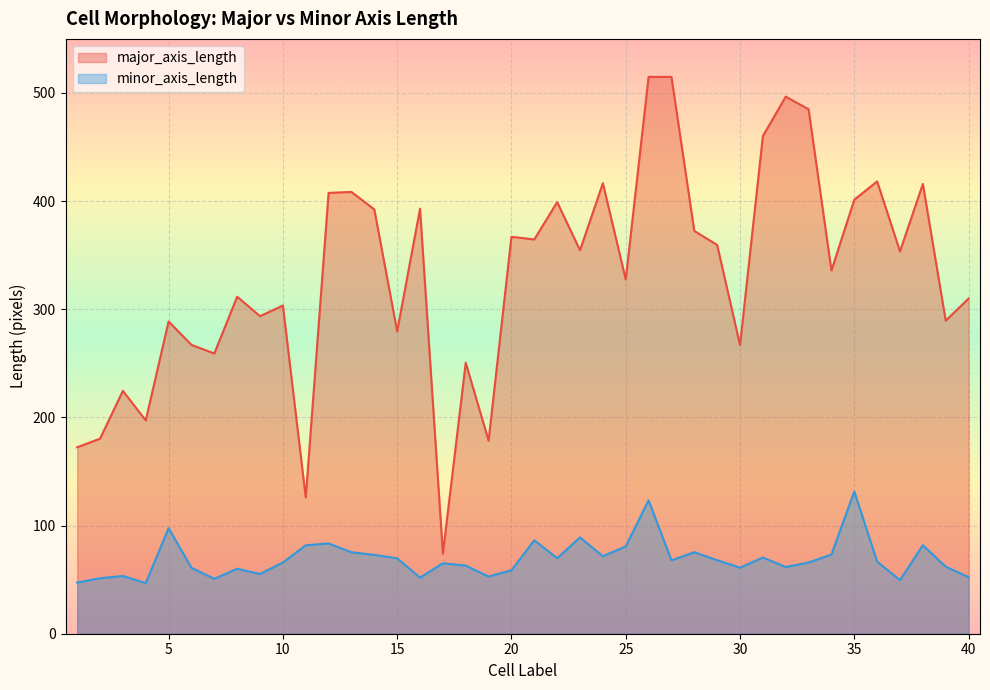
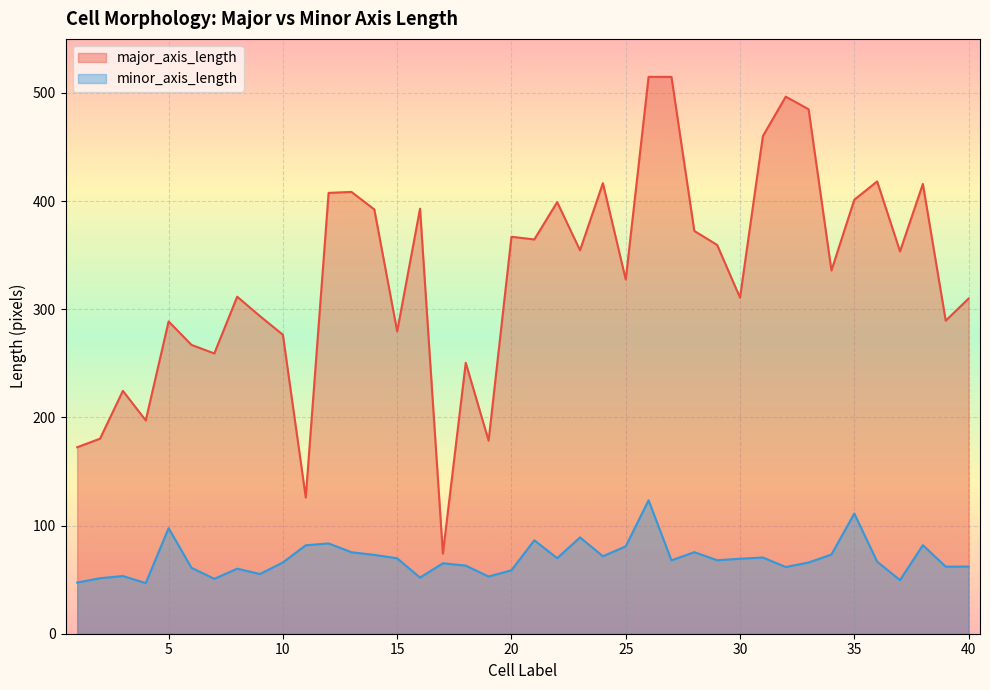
  {
    "major_axis_length": {
      "5": 289,
-     "10": 303,
+     "10": 276,
      "15": 280,
      "20": 367,
      "25": 328,
-     "30": 267,
+     "30": 311,
      "35": 401,
      "40": 310
    },
    "minor_axis_length": {
      "5": 98,
      "10": 66,
      "15": 70,
      "20": 59,
      "25": 81,
-     "30": 61,
-     "35": 132,
-     "40": 52
+     "30": 69,
+     "35": 111,
+     "40": 62
    }
  }
